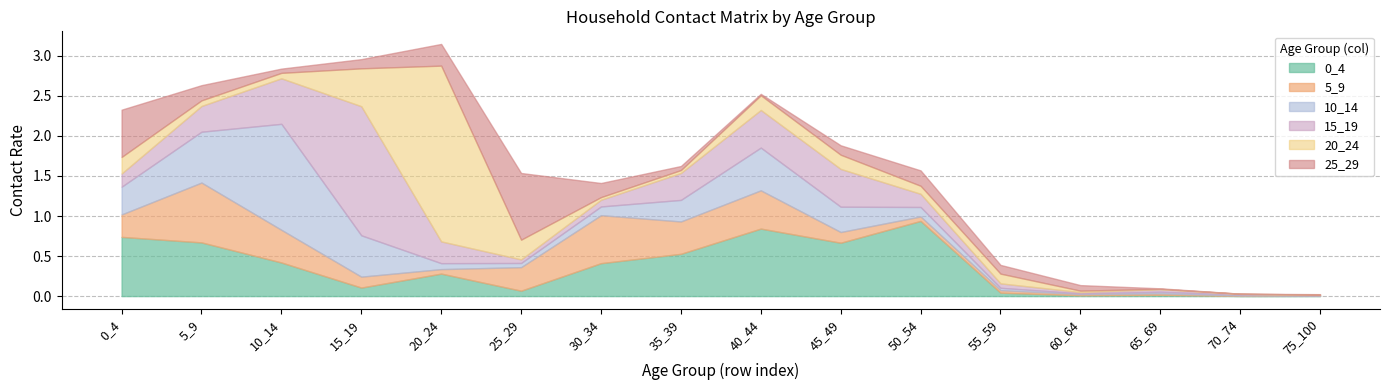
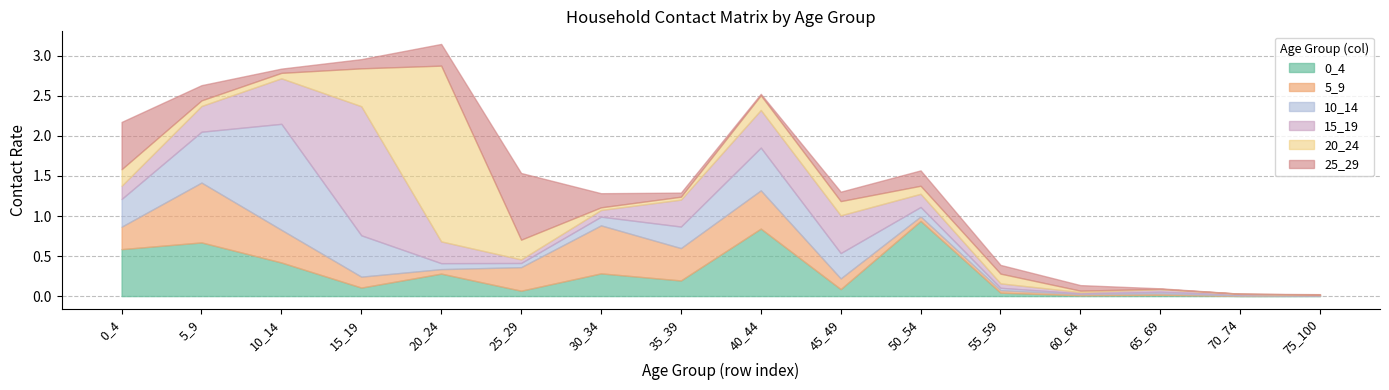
  {
    "0_4": {
-     "0_4": 0.7,
+     "0_4": 0.6,
      "5_9": 0.7,
      "10_14": 0.4,
      "15_19": 0.1,
      "20_24": 0.3,
      "25_29": 0.1,
-     "30_34": 0.4,
-     "35_39": 0.5,
+     "30_34": 0.3,
+     "35_39": 0.2,
      "40_44": 0.8,
-     "45_49": 0.7,
+     "45_49": 0.1,
      "50_54": 0.9,
      "55_59": 0.0
    }
  }
